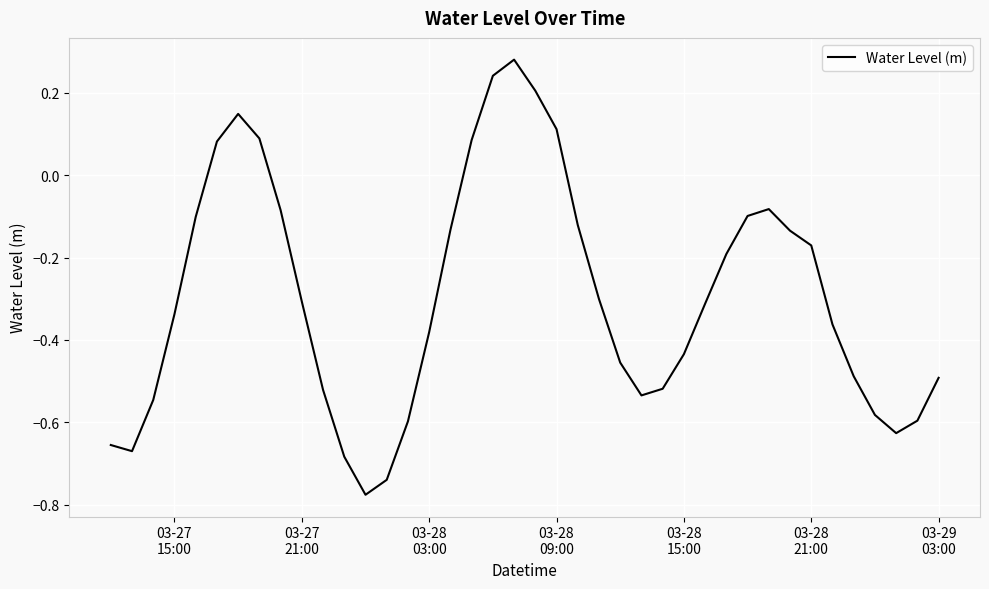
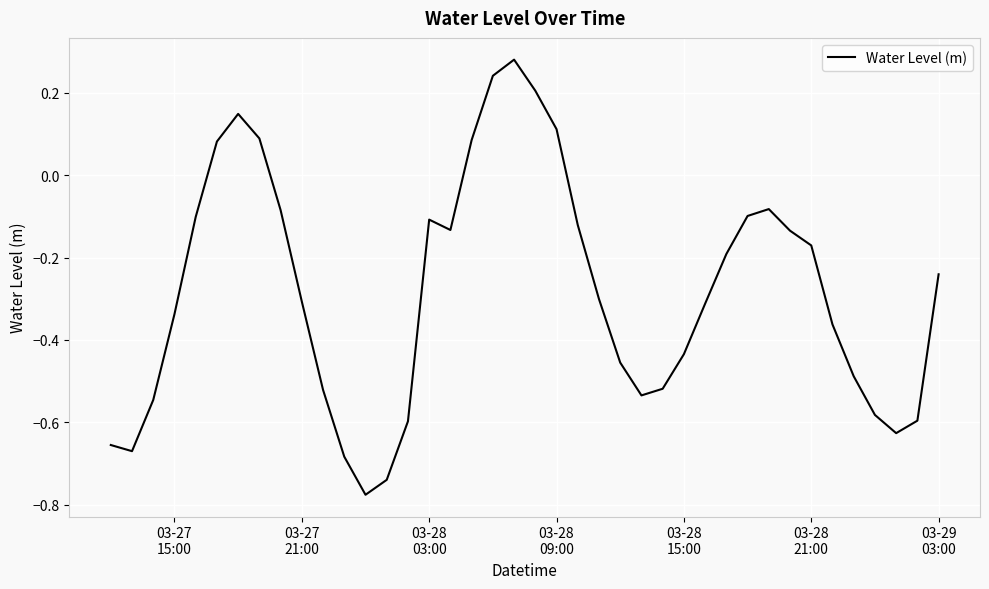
  {
    "03-27 15:00": -0.34,
    "03-27 21:00": -0.31,
-   "03-28 03:00": -0.38,
+   "03-28 03:00": -0.11,
    "03-28 09:00": 0.11,
    "03-28 15:00": -0.43,
    "03-28 21:00": -0.17,
-   "03-29 03:00": -0.49
+   "03-29 03:00": -0.24
  }
